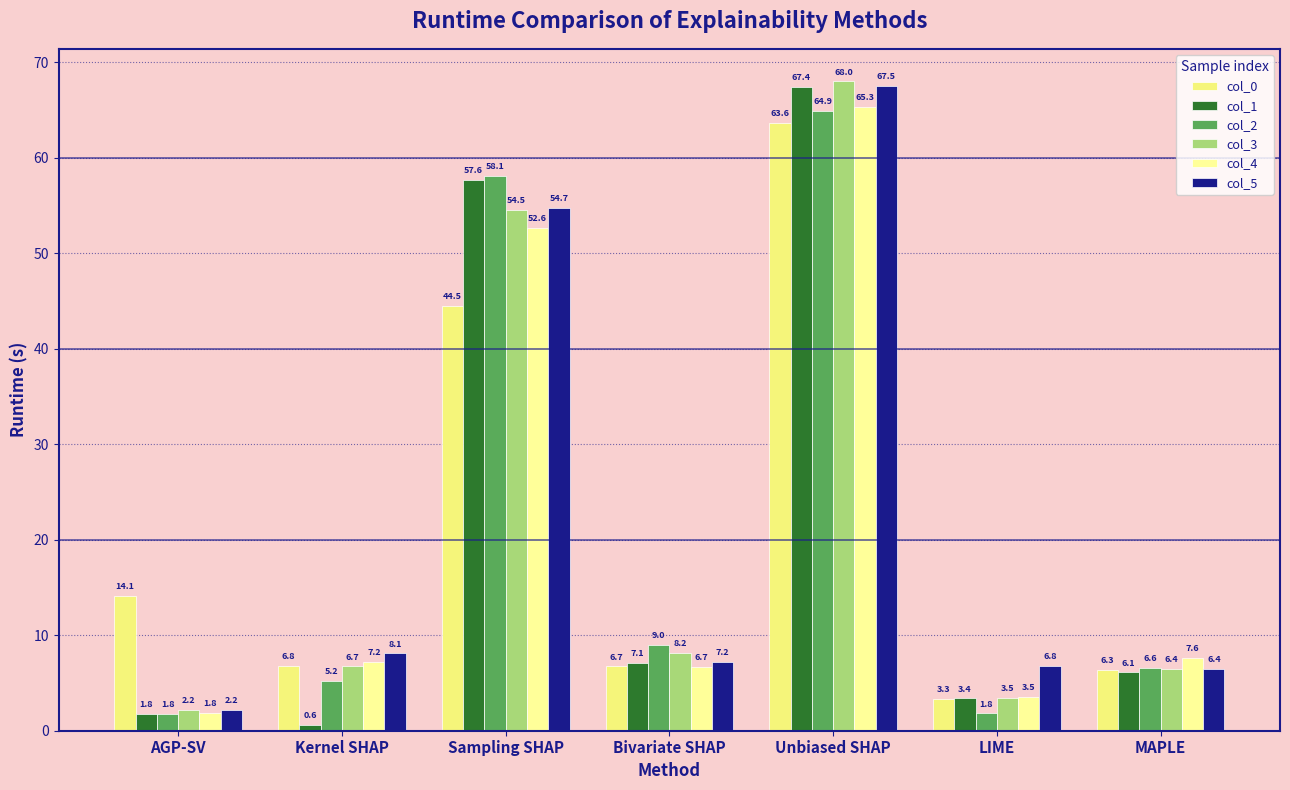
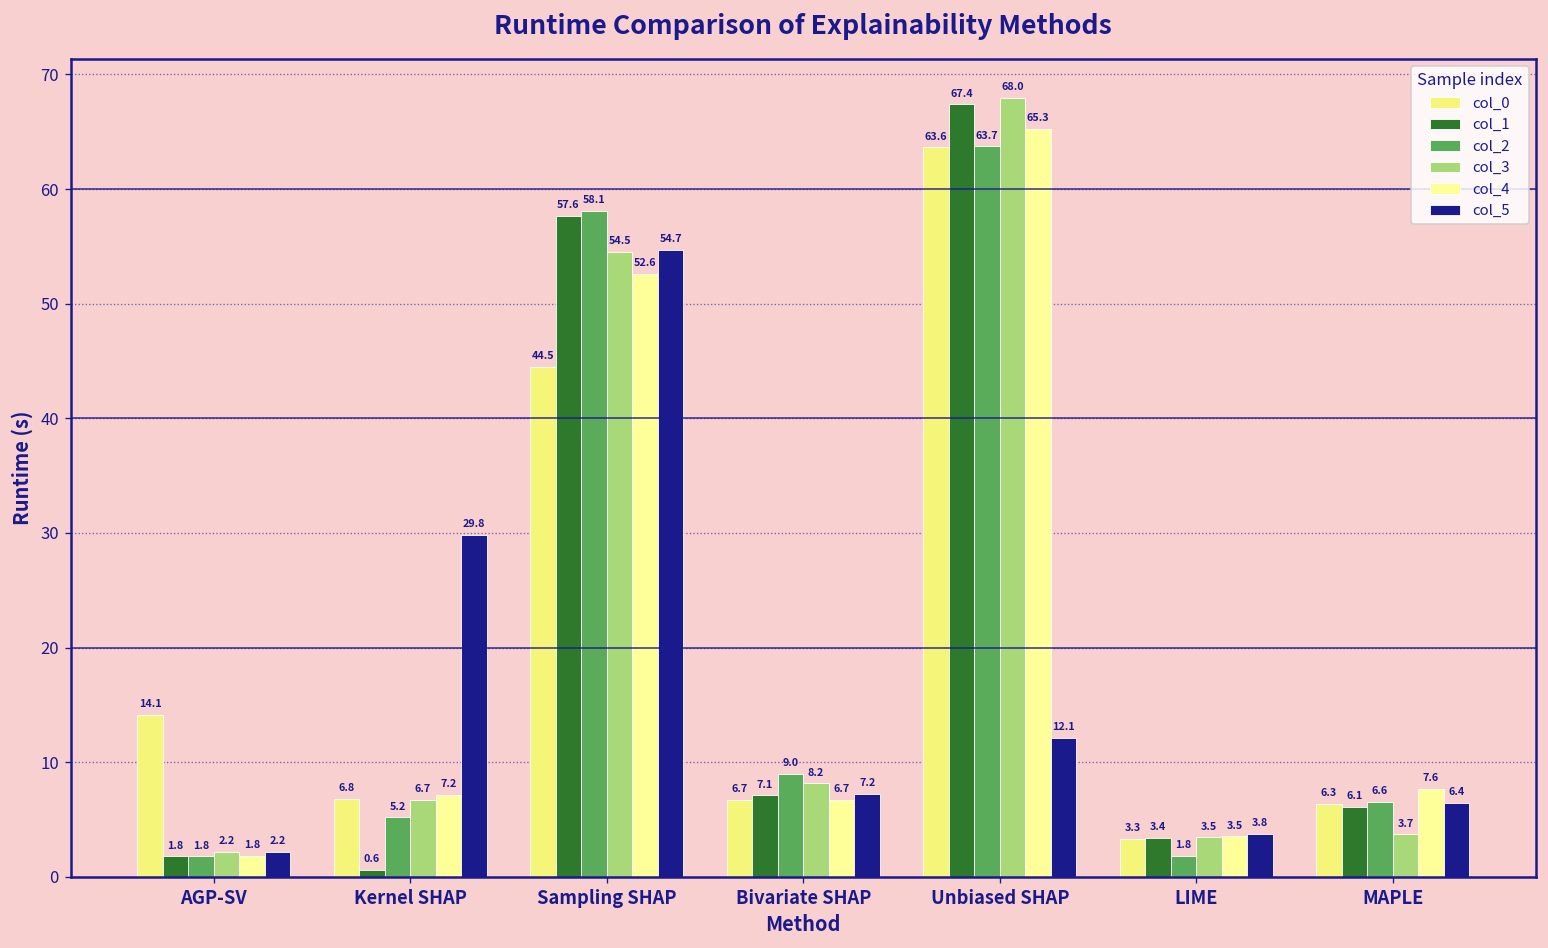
  {
    "col_1": {
      "AGP-SV": 1.8,
      "Kernel SHAP": 0.6,
      "Sampling SHAP": 57.6,
      "Bivariate SHAP": 7.1,
      "Unbiased SHAP": 67.4,
      "LIME": 3.4,
      "MAPLE": 6.1
    },
    "col_2": {
      "AGP-SV": 1.8,
      "Kernel SHAP": 5.2,
      "Sampling SHAP": 58.1,
      "Bivariate SHAP": 9.0,
-     "Unbiased SHAP": 64.9,
+     "Unbiased SHAP": 63.7,
      "LIME": 1.8,
      "MAPLE": 6.6
    },
    "col_3": {
      "AGP-SV": 2.2,
      "Kernel SHAP": 6.7,
      "Sampling SHAP": 54.5,
      "Bivariate SHAP": 8.2,
      "Unbiased SHAP": 68.0,
      "LIME": 3.5,
-     "MAPLE": 6.4
+     "MAPLE": 3.7
    },
    "col_5": {
      "AGP-SV": 2.2,
-     "Kernel SHAP": 8.1,
+     "Kernel SHAP": 29.8,
      "Sampling SHAP": 54.7,
      "Bivariate SHAP": 7.2,
-     "Unbiased SHAP": 67.5,
-     "LIME": 6.8,
+     "Unbiased SHAP": 12.1,
+     "LIME": 3.8,
      "MAPLE": 6.4
    }
  }
